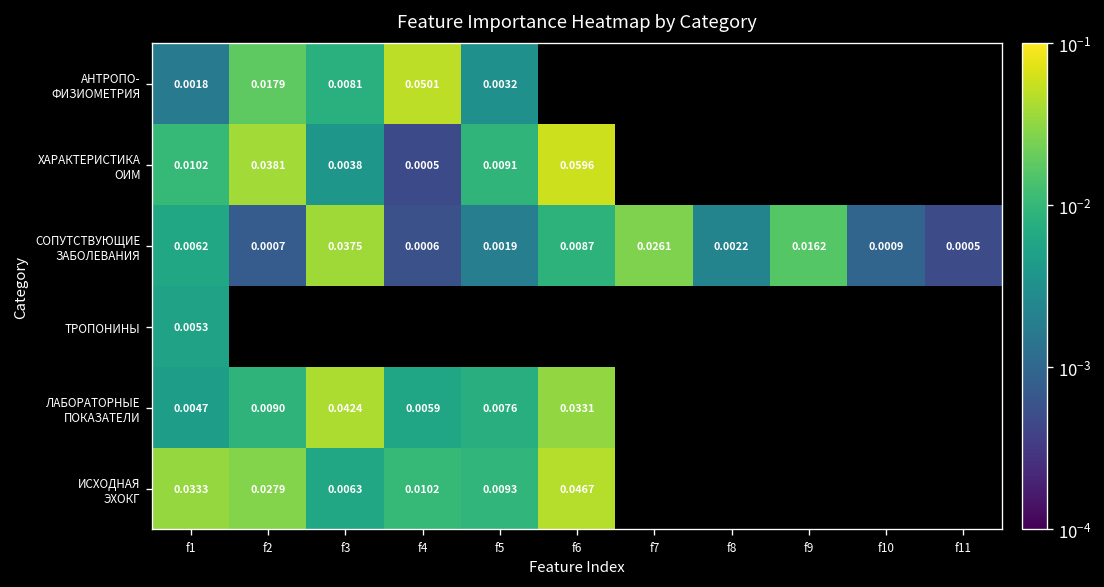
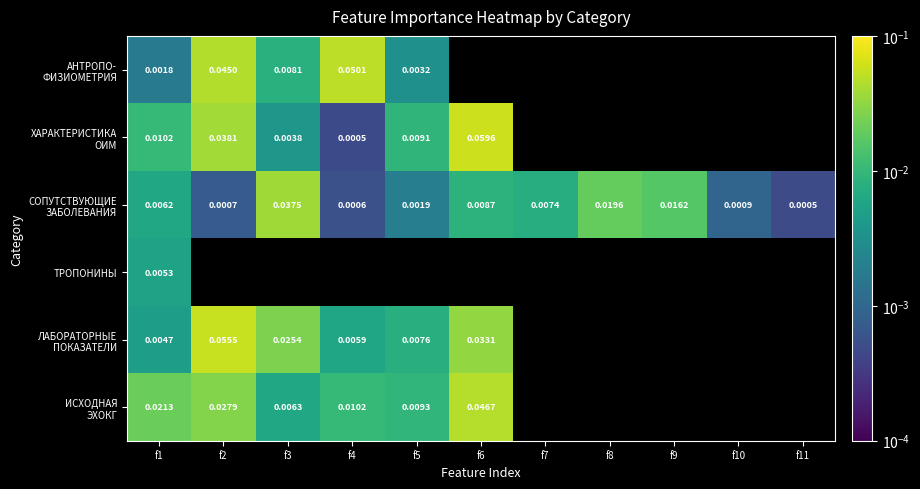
  {
    "АНТРОПО- ФИЗИОМЕТРИЯ": {
      "f1": 0.0018,
-     "f2": 0.0179,
+     "f2": 0.0450,
      "f3": 0.0081,
      "f4": 0.0501,
      "f5": 0.0032
    },
    "ХАРАКТЕРИСТИКА ОИМ": {
      "f1": 0.0102,
      "f2": 0.0381,
      "f3": 0.0038,
      "f4": 0.0005,
      "f5": 0.0091,
      "f6": 0.0596
    },
    "СОПУТСТВУЮЩИЕ ЗАБОЛЕВАНИЯ": {
      "f1": 0.0062,
      "f2": 0.0007,
      "f3": 0.0375,
      "f4": 0.0006,
      "f5": 0.0019,
      "f6": 0.0087,
-     "f7": 0.0261,
-     "f8": 0.0022,
+     "f7": 0.0074,
+     "f8": 0.0196,
      "f9": 0.0162,
      "f10": 0.0009,
      "f11": 0.0005
    },
    "ТРОПОНИНЫ": {
      "f1": 0.0053
    },
    "ЛАБОРАТОРНЫЕ ПОКАЗАТЕЛИ": {
      "f1": 0.0047,
-     "f2": 0.0090,
-     "f3": 0.0424,
+     "f2": 0.0555,
+     "f3": 0.0254,
      "f4": 0.0059,
      "f5": 0.0076,
      "f6": 0.0331
    },
    "ИСХОДНАЯ ЭХОКГ": {
-     "f1": 0.0333,
+     "f1": 0.0213,
      "f2": 0.0279,
      "f3": 0.0063,
      "f4": 0.0102,
      "f5": 0.0093,
      "f6": 0.0467
    }
  }
